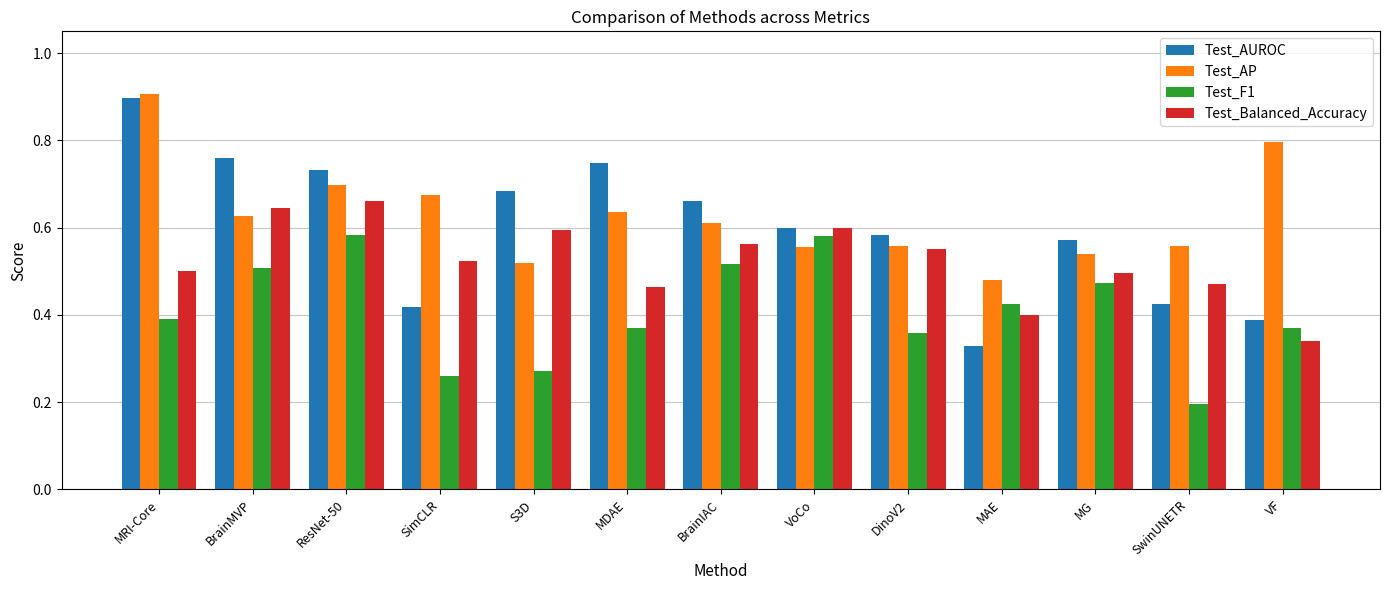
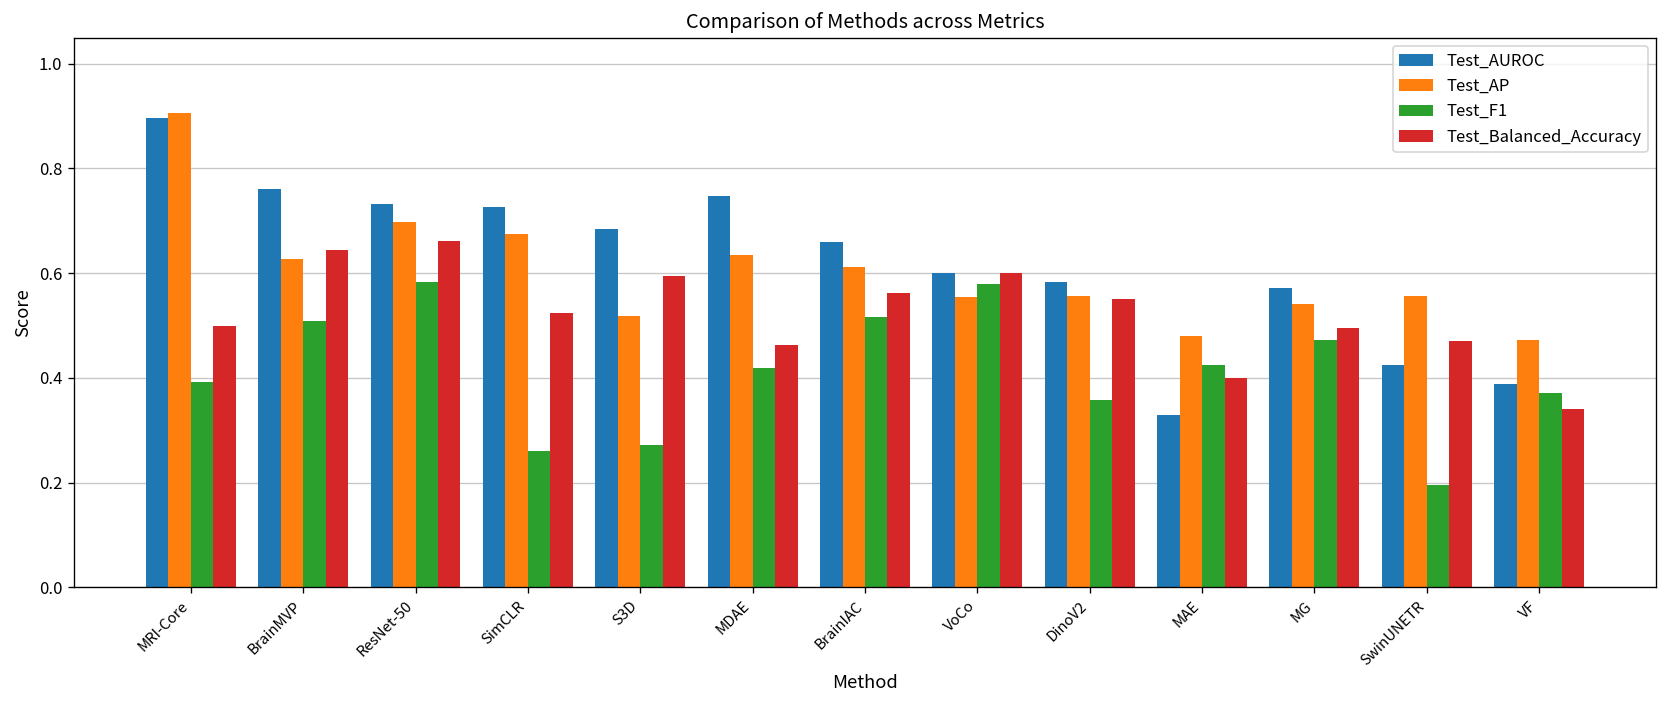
  {
    "Test_AUROC": {
      "MRI-Core": 0.90,
      "BrainMVP": 0.76,
      "ResNet-50": 0.73,
-     "SimCLR": 0.42,
+     "SimCLR": 0.73,
      "S3D": 0.68,
      "MDAE": 0.75,
      "BrainIAC": 0.66,
      "VoCo": 0.60,
      "DinoV2": 0.58,
      "MAE": 0.33,
      "MG": 0.57,
      "SwinUNETR": 0.42,
      "VF": 0.39
    },
    "Test_AP": {
      "MRI-Core": 0.91,
      "BrainMVP": 0.63,
      "ResNet-50": 0.70,
      "SimCLR": 0.68,
      "S3D": 0.52,
      "MDAE": 0.64,
      "BrainIAC": 0.61,
      "VoCo": 0.55,
      "DinoV2": 0.56,
      "MAE": 0.48,
      "MG": 0.54,
      "SwinUNETR": 0.56,
-     "VF": 0.80
+     "VF": 0.47
    },
    "Test_F1": {
      "MRI-Core": 0.39,
      "BrainMVP": 0.51,
      "ResNet-50": 0.58,
      "SimCLR": 0.26,
      "S3D": 0.27,
-     "MDAE": 0.37,
+     "MDAE": 0.42,
      "BrainIAC": 0.52,
      "VoCo": 0.58,
      "DinoV2": 0.36,
      "MAE": 0.42,
      "MG": 0.47,
      "SwinUNETR": 0.20,
      "VF": 0.37
    },
    "Test_Balanced_Accuracy": {
      "MRI-Core": 0.50,
      "BrainMVP": 0.65,
      "ResNet-50": 0.66,
      "SimCLR": 0.52,
      "S3D": 0.60,
      "MDAE": 0.46,
      "BrainIAC": 0.56,
      "VoCo": 0.60,
      "DinoV2": 0.55,
      "MAE": 0.40,
      "MG": 0.50,
      "SwinUNETR": 0.47,
      "VF": 0.34
    }
  }
